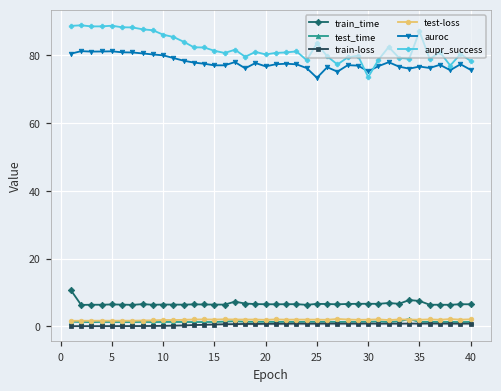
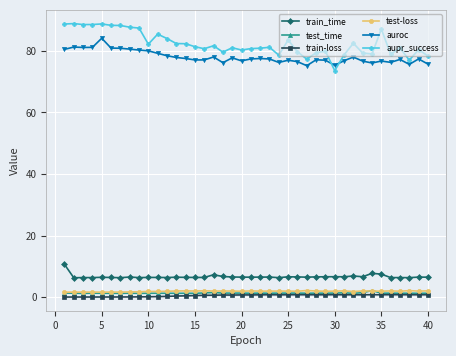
  {
    "auroc": {
-     "5": 81,
+     "5": 84,
      "10": 80,
      "15": 77,
      "20": 77,
-     "25": 73,
+     "25": 77,
      "30": 75,
      "35": 77,
      "40": 76
    },
    "aupr_success": {
      "5": 89,
-     "10": 86,
+     "10": 82,
      "15": 81,
      "20": 80,
      "30": 74
    }
  }
